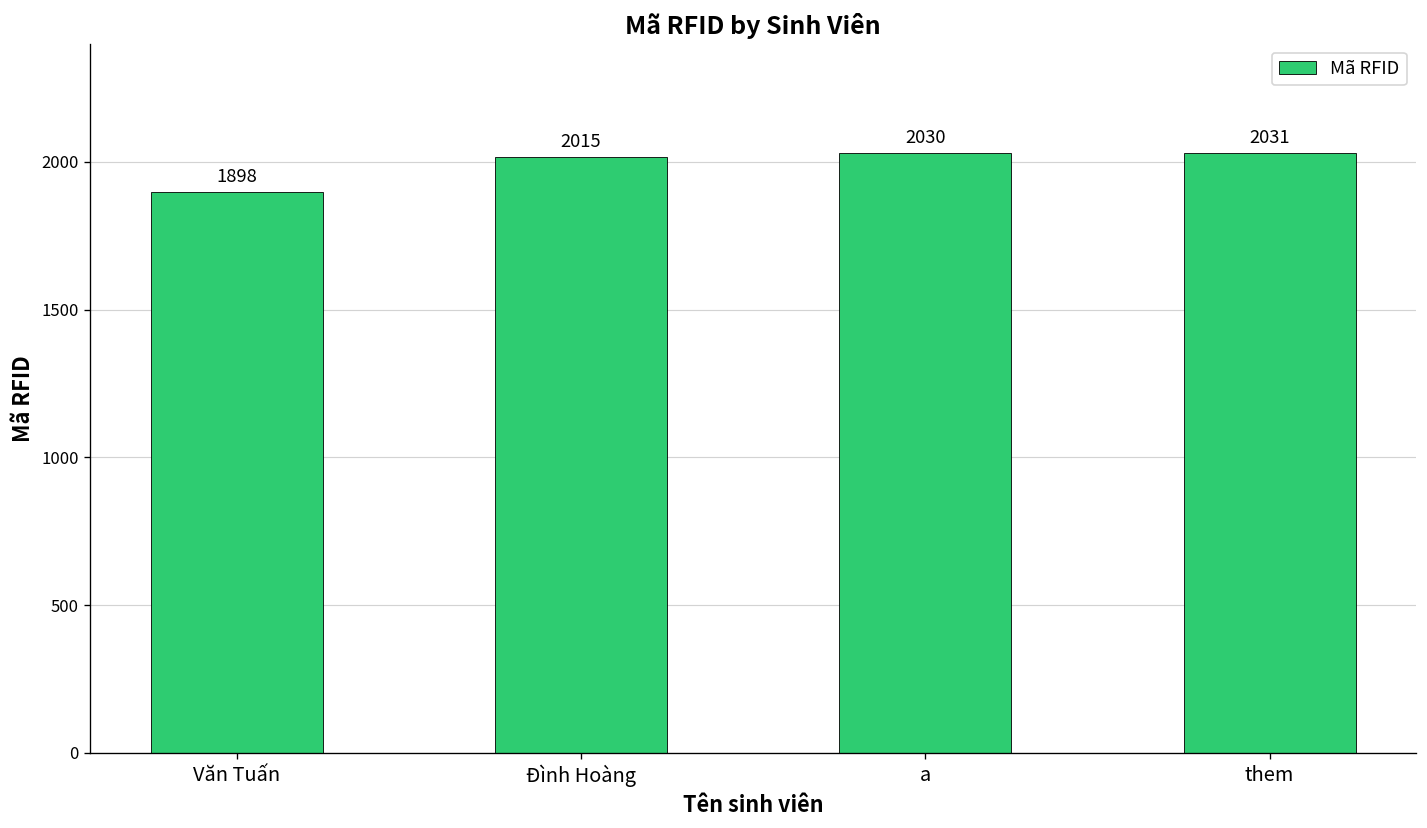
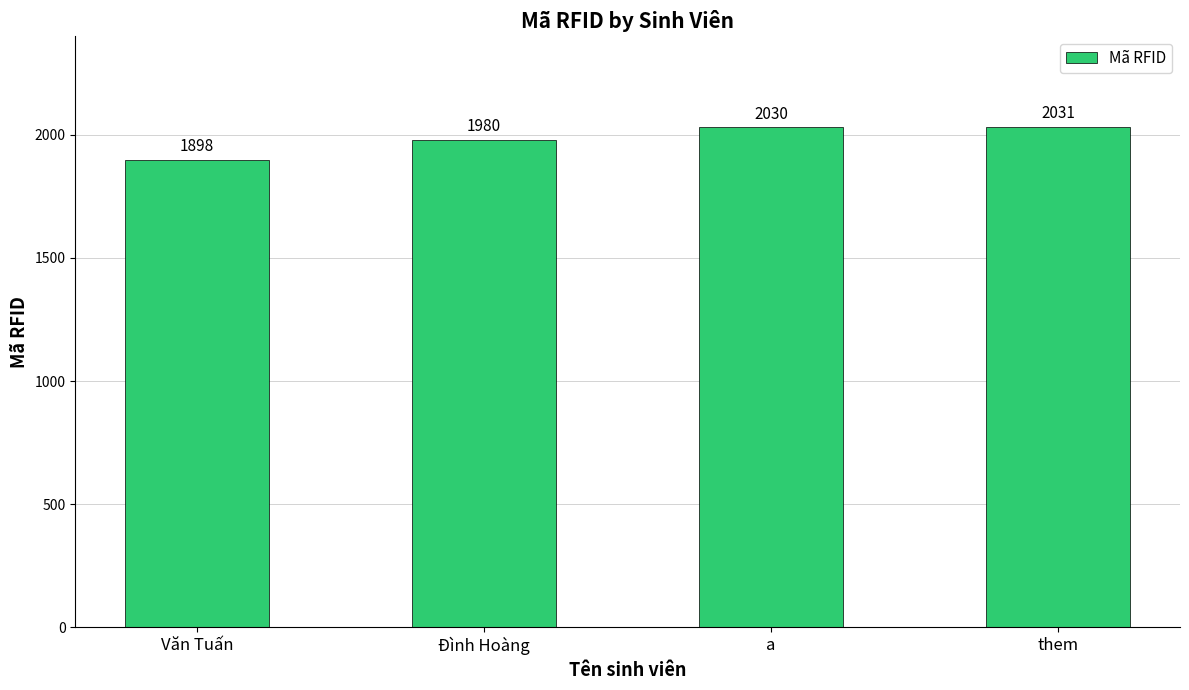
  {
    "Văn Tuấn": 1898,
-   "Ðình Hoàng": 2015,
+   "Ðình Hoàng": 1980,
    "a": 2030,
    "them": 2031
  }
